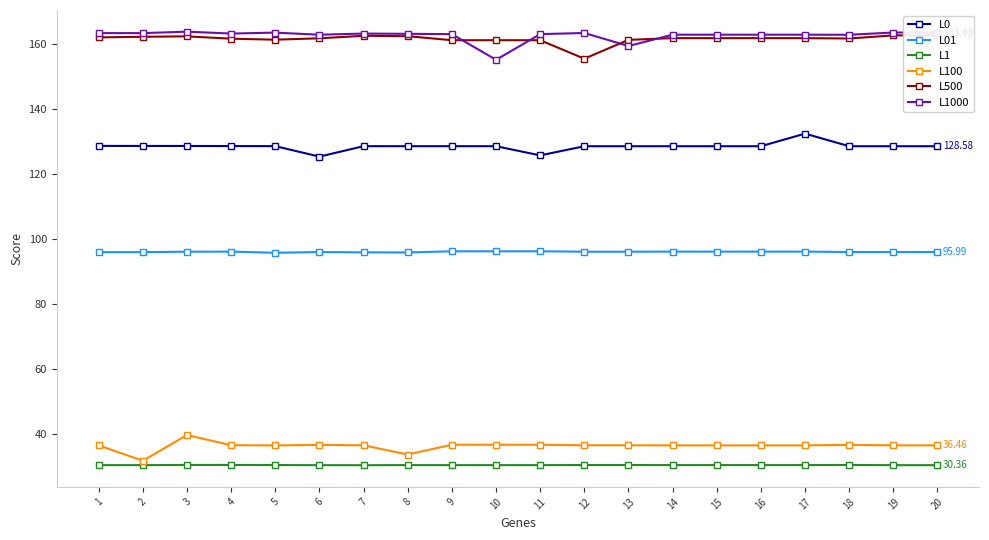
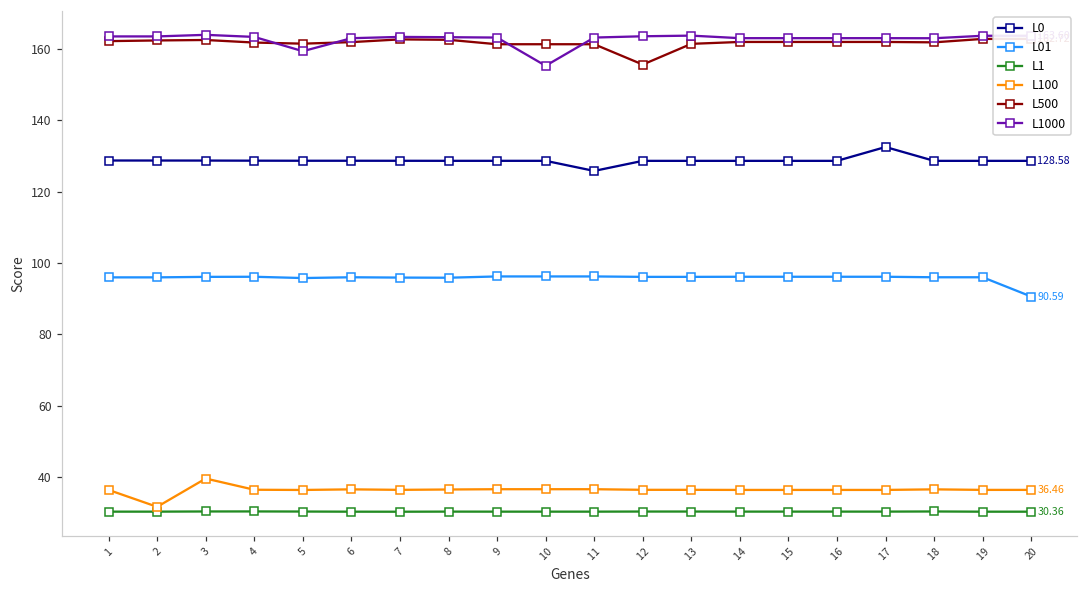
  {
    "L0": {
      "1": 129,
      "2": 129,
      "3": 129,
      "4": 129,
      "5": 129,
-     "6": 125,
+     "6": 129,
      "7": 129,
      "8": 129,
      "9": 129,
      "10": 129,
      "11": 126,
      "12": 129,
      "13": 129,
      "14": 129,
      "15": 129,
      "16": 129,
      "17": 132,
      "18": 129,
      "19": 129
    },
    "L01": {
-     "20": 95.99
+     "20": 90.59
    },
    "L1": {
      "20": 30.36
    },
    "L100": {
      "1": 36,
      "2": 32,
      "3": 40,
      "4": 37,
      "5": 36,
      "6": 37,
      "7": 36,
-     "8": 34,
+     "8": 37,
      "9": 37,
      "10": 37,
      "11": 37,
      "12": 36,
      "13": 36,
      "14": 36,
      "15": 36,
      "16": 36,
      "17": 36,
      "18": 37,
      "19": 36
    },
    "L500": {
      "1": 162,
      "2": 162,
      "3": 162,
      "4": 162,
      "5": 161,
      "6": 162,
      "9": 161,
      "10": 161,
      "11": 161,
      "12": 156,
      "13": 161,
      "14": 162,
      "15": 162,
      "16": 162,
      "17": 162,
      "18": 162,
      "19": 163
    },
    "L1000": {
      "1": 163,
      "2": 163,
      "3": 164,
      "4": 163,
-     "5": 164,
+     "5": 159,
      "6": 163,
      "9": 163,
      "10": 155,
      "11": 163,
      "12": 163,
-     "13": 159,
+     "13": 164,
      "14": 163,
      "15": 163,
      "16": 163,
      "17": 163,
      "18": 163,
      "19": 164
    }
  }
